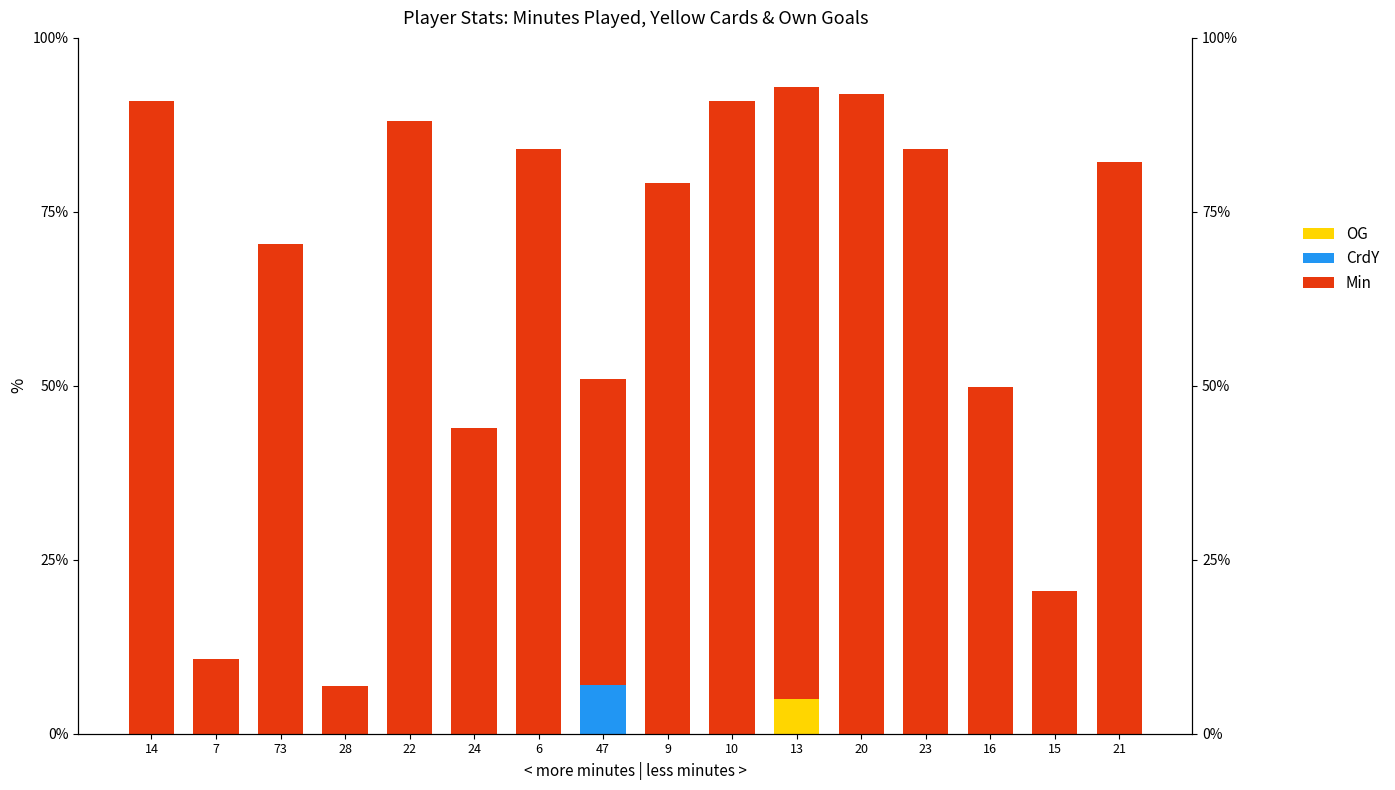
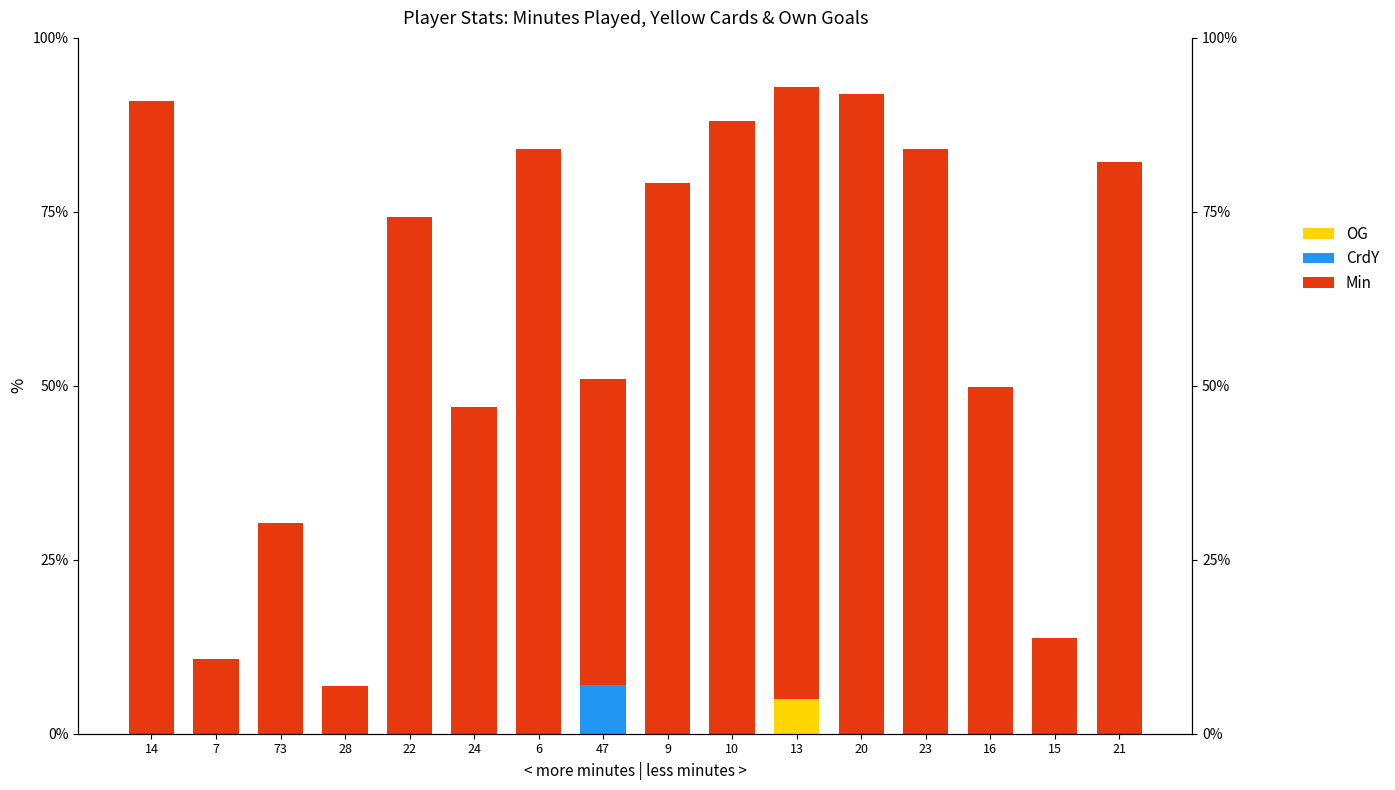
  {
    "OG": {
      "14": "0%",
      "7": "0%",
      "73": "0%",
      "28": "0%",
      "22": "0%",
      "24": "0%",
      "6": "0%",
      "47": "0%",
      "9": "0%",
      "10": "0%",
      "13": "5%",
      "20": "0%",
      "23": "0%",
      "16": "0%",
      "15": "0%",
      "21": "0%"
    },
    "CrdY": {
      "14": "0%",
      "7": "0%",
      "73": "0%",
      "28": "0%",
      "22": "0%",
      "24": "0%",
      "6": "0%",
      "47": "7%",
      "9": "0%",
      "10": "0%",
      "13": "0%",
      "20": "0%",
      "23": "0%",
      "16": "0%",
      "15": "0%",
      "21": "0%"
    },
    "Min": {
-     "73": "70%",
-     "22": "88%",
-     "24": "44%",
-     "10": "91%",
-     "15": "21%"
+     "73": "30%",
+     "22": "74%",
+     "24": "47%",
+     "10": "88%",
+     "15": "14%"
    }
  }
